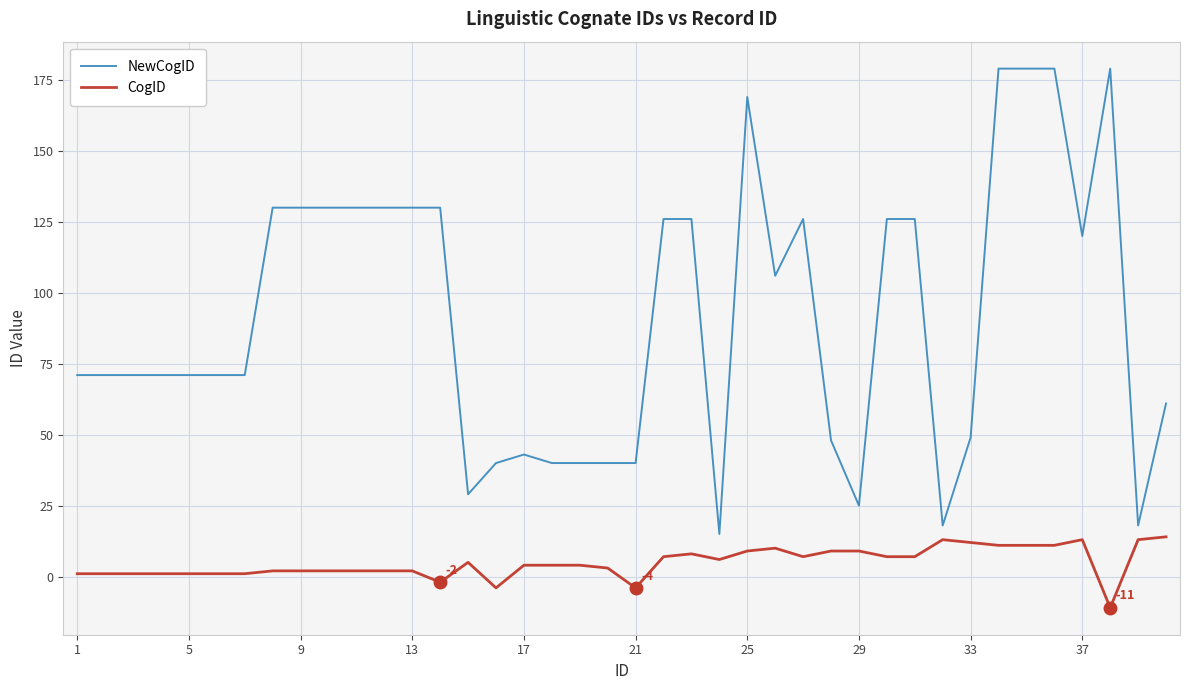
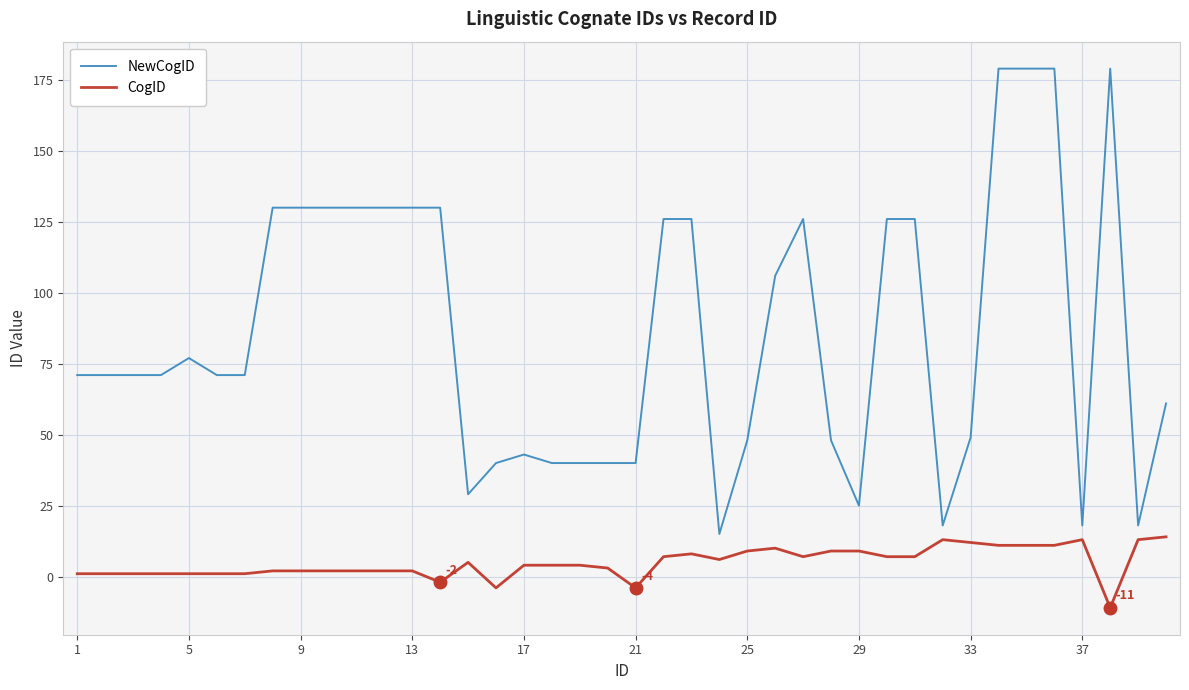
  {
    "NewCogID": {
      "1": 71,
-     "5": 71,
+     "5": 77,
      "9": 130,
      "13": 130,
      "17": 43,
      "21": 40,
-     "25": 169,
+     "25": 48,
      "29": 25,
      "33": 49,
-     "37": 120
+     "37": 18
    }
  }
